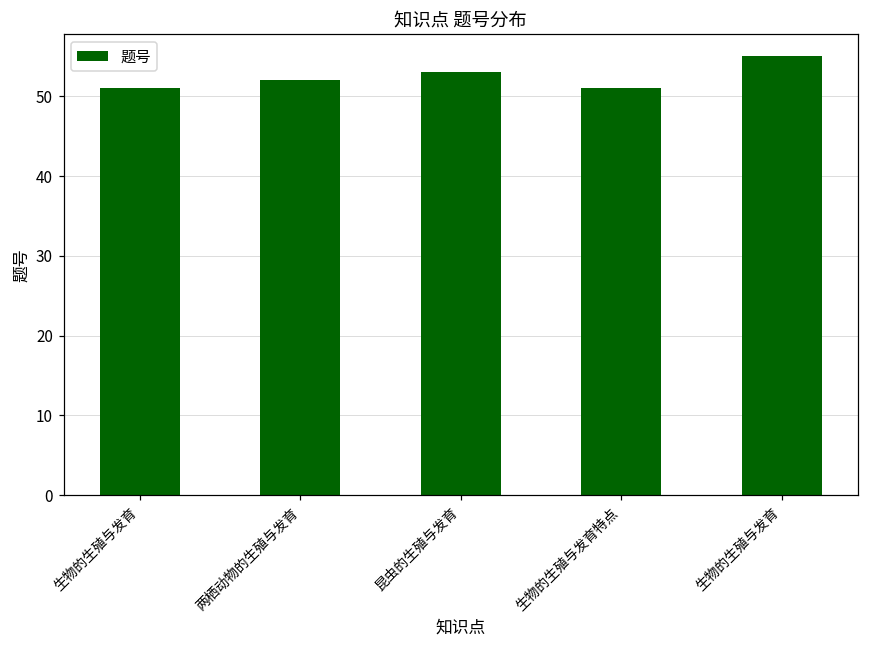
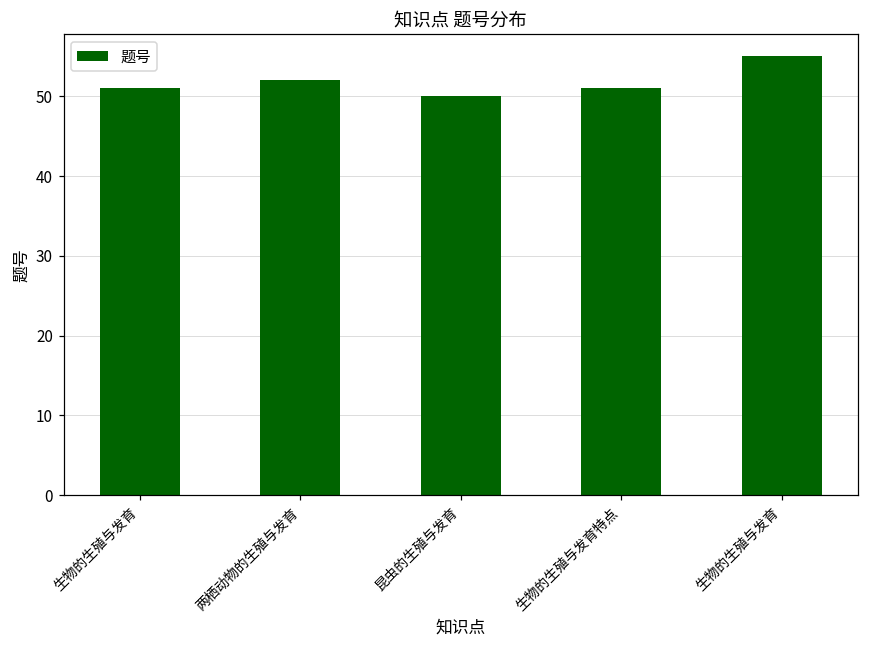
  {
    "两栖动物的生殖与发育": 52,
-   "昆虫的生殖与发育": 53,
+   "昆虫的生殖与发育": 50,
    "生物的生殖与发育特点": 51
  }
